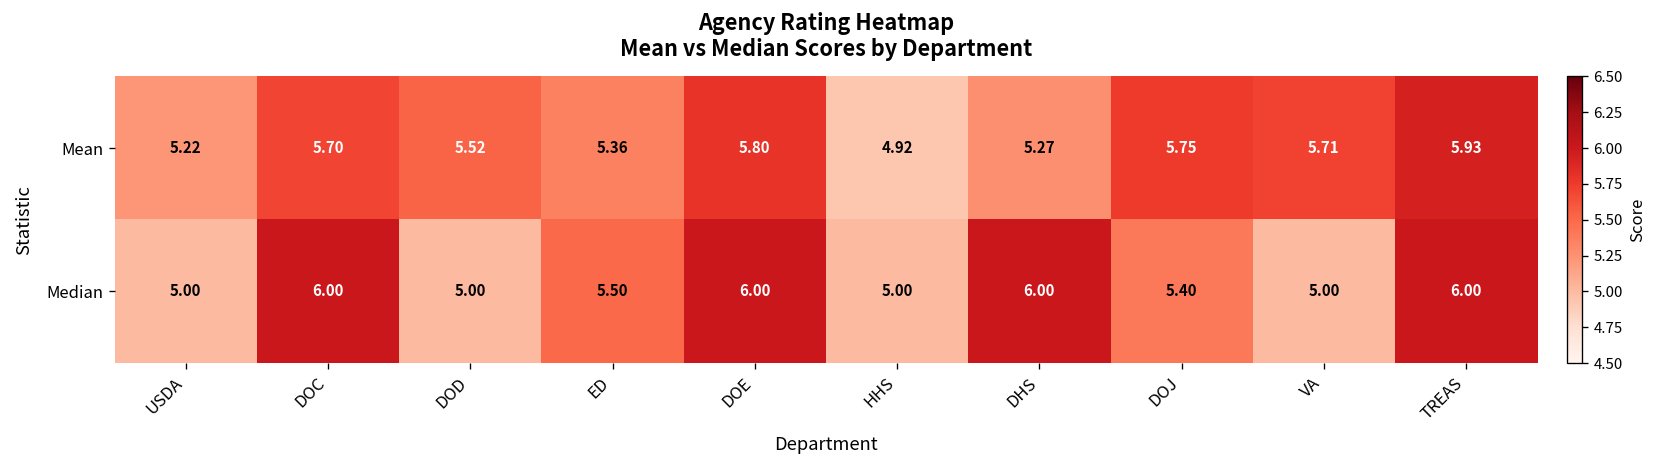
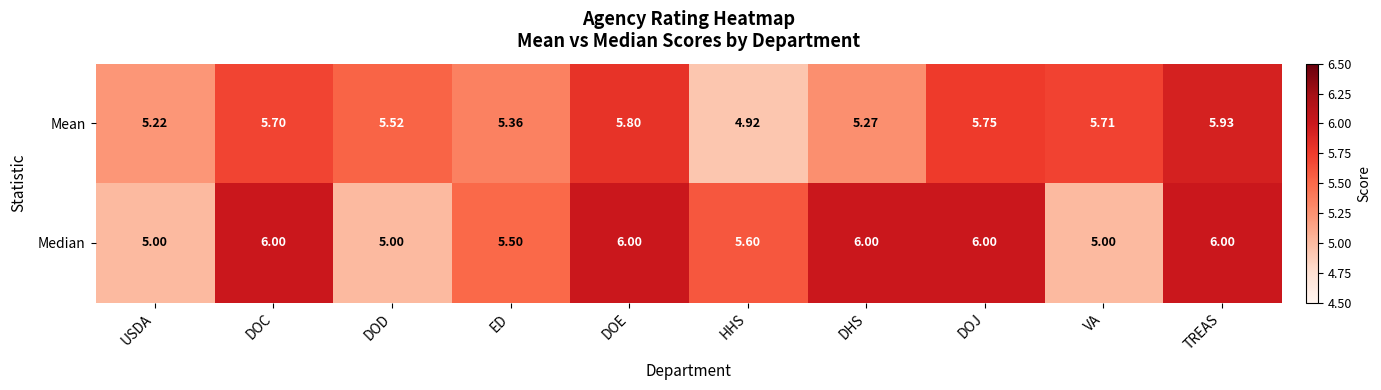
  {
    "Mean": {
      "USDA": 5.22,
      "DOC": 5.70,
      "DOD": 5.52,
      "ED": 5.36,
      "DOE": 5.80,
      "HHS": 4.92,
      "DHS": 5.27,
      "DOJ": 5.75,
      "VA": 5.71,
      "TREAS": 5.93
    },
    "Median": {
      "USDA": 5.00,
      "DOC": 6.00,
      "DOD": 5.00,
      "ED": 5.50,
      "DOE": 6.00,
-     "HHS": 5.00,
+     "HHS": 5.60,
      "DHS": 6.00,
-     "DOJ": 5.40,
+     "DOJ": 6.00,
      "VA": 5.00,
      "TREAS": 6.00
    }
  }
